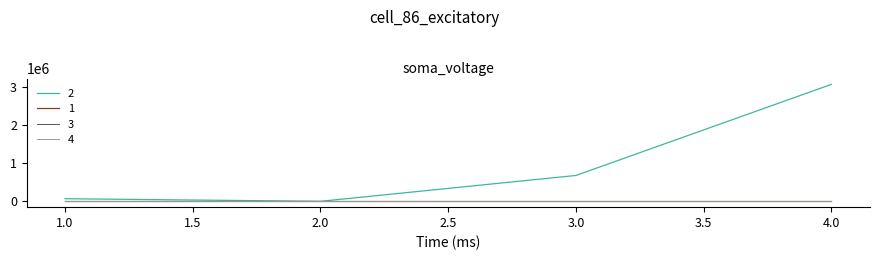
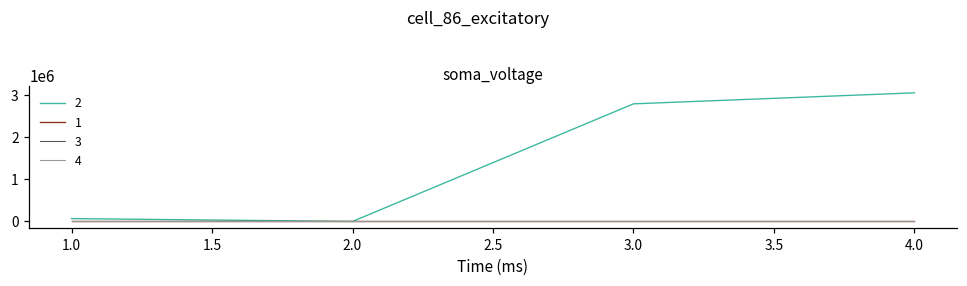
  {
    "2": {
      "1.0": 100000,
-     "3.0": 700000,
+     "3.0": 2800000,
      "4.0": 3100000
    },
    "4": {
      "1.0": 0,
      "3.0": 0,
      "4.0": 0
    }
  }
